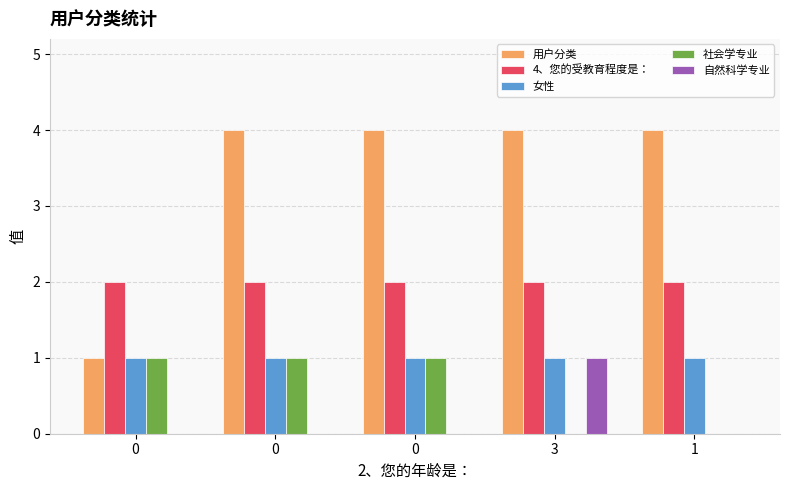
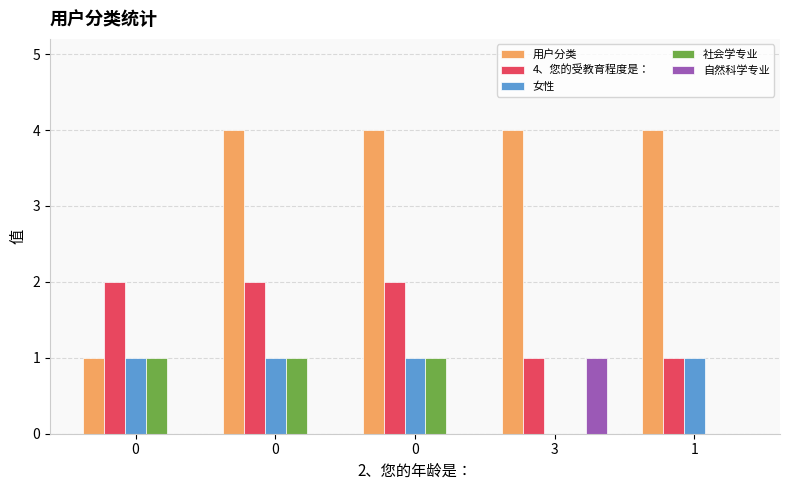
  {
    "用户分类": {
      "3": 4,
      "1": 4
    },
    "4、您的受教育程度是：": {
-     "3": 2,
-     "1": 2
+     "3": 1,
+     "1": 1
    },
    "女性": {
-     "3": 1,
+     "3": 0,
      "1": 1
    },
    "社会学专业": {
      "3": 0,
      "1": 0
    },
    "自然科学专业": {
      "3": 1,
      "1": 0
    }
  }
